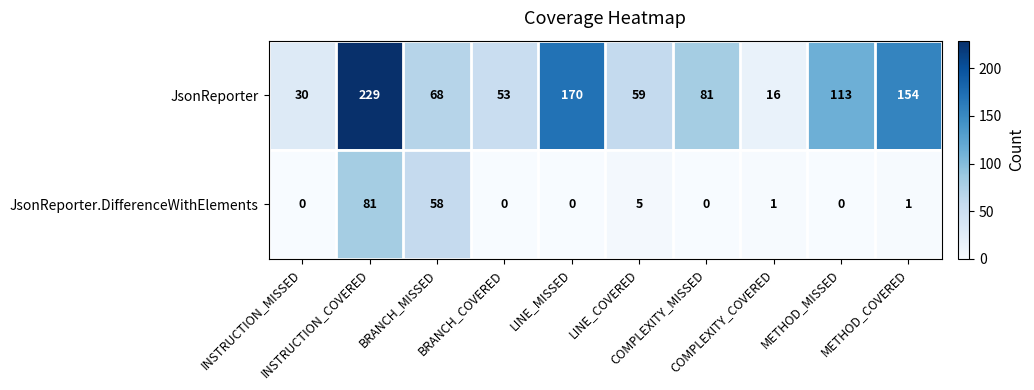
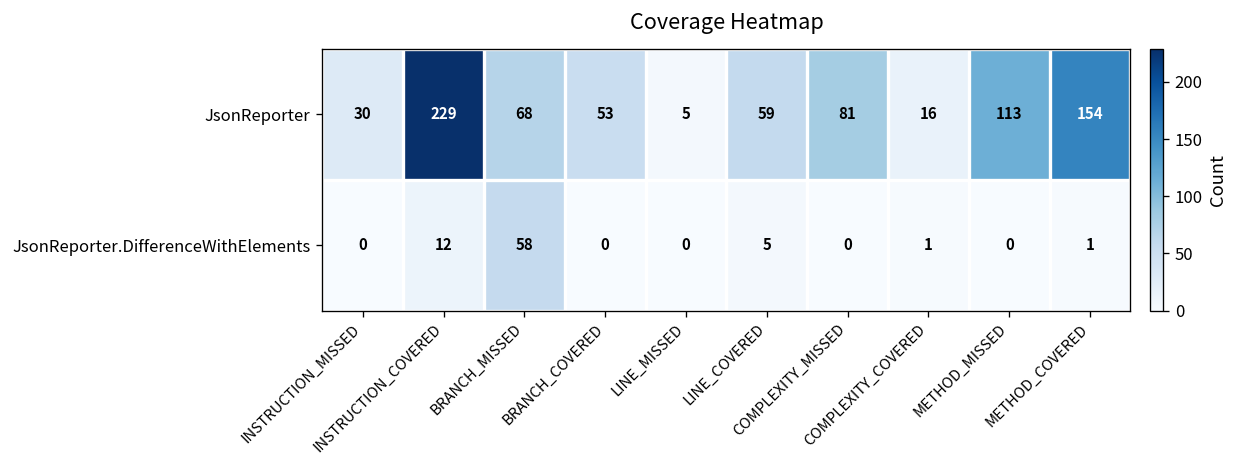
  {
    "JsonReporter": {
      "INSTRUCTION_MISSED": 30,
      "INSTRUCTION_COVERED": 229,
      "BRANCH_MISSED": 68,
      "BRANCH_COVERED": 53,
-     "LINE_MISSED": 170,
+     "LINE_MISSED": 5,
      "LINE_COVERED": 59,
      "COMPLEXITY_MISSED": 81,
      "COMPLEXITY_COVERED": 16,
      "METHOD_MISSED": 113,
      "METHOD_COVERED": 154
    },
    "JsonReporter.DifferenceWithElements": {
      "INSTRUCTION_MISSED": 0,
-     "INSTRUCTION_COVERED": 81,
+     "INSTRUCTION_COVERED": 12,
      "BRANCH_MISSED": 58,
      "BRANCH_COVERED": 0,
      "LINE_MISSED": 0,
      "LINE_COVERED": 5,
      "COMPLEXITY_MISSED": 0,
      "COMPLEXITY_COVERED": 1,
      "METHOD_MISSED": 0,
      "METHOD_COVERED": 1
    }
  }
